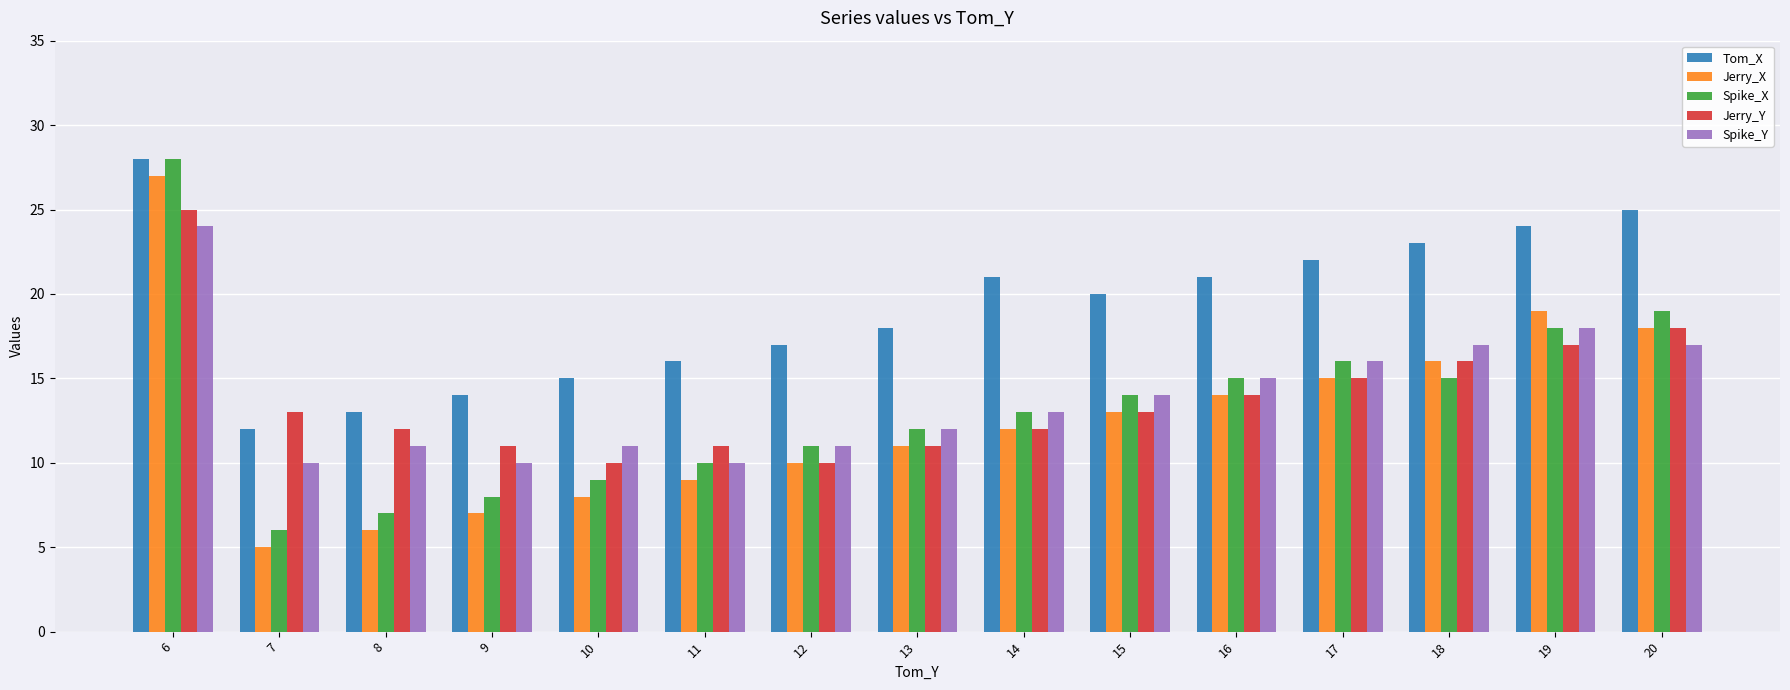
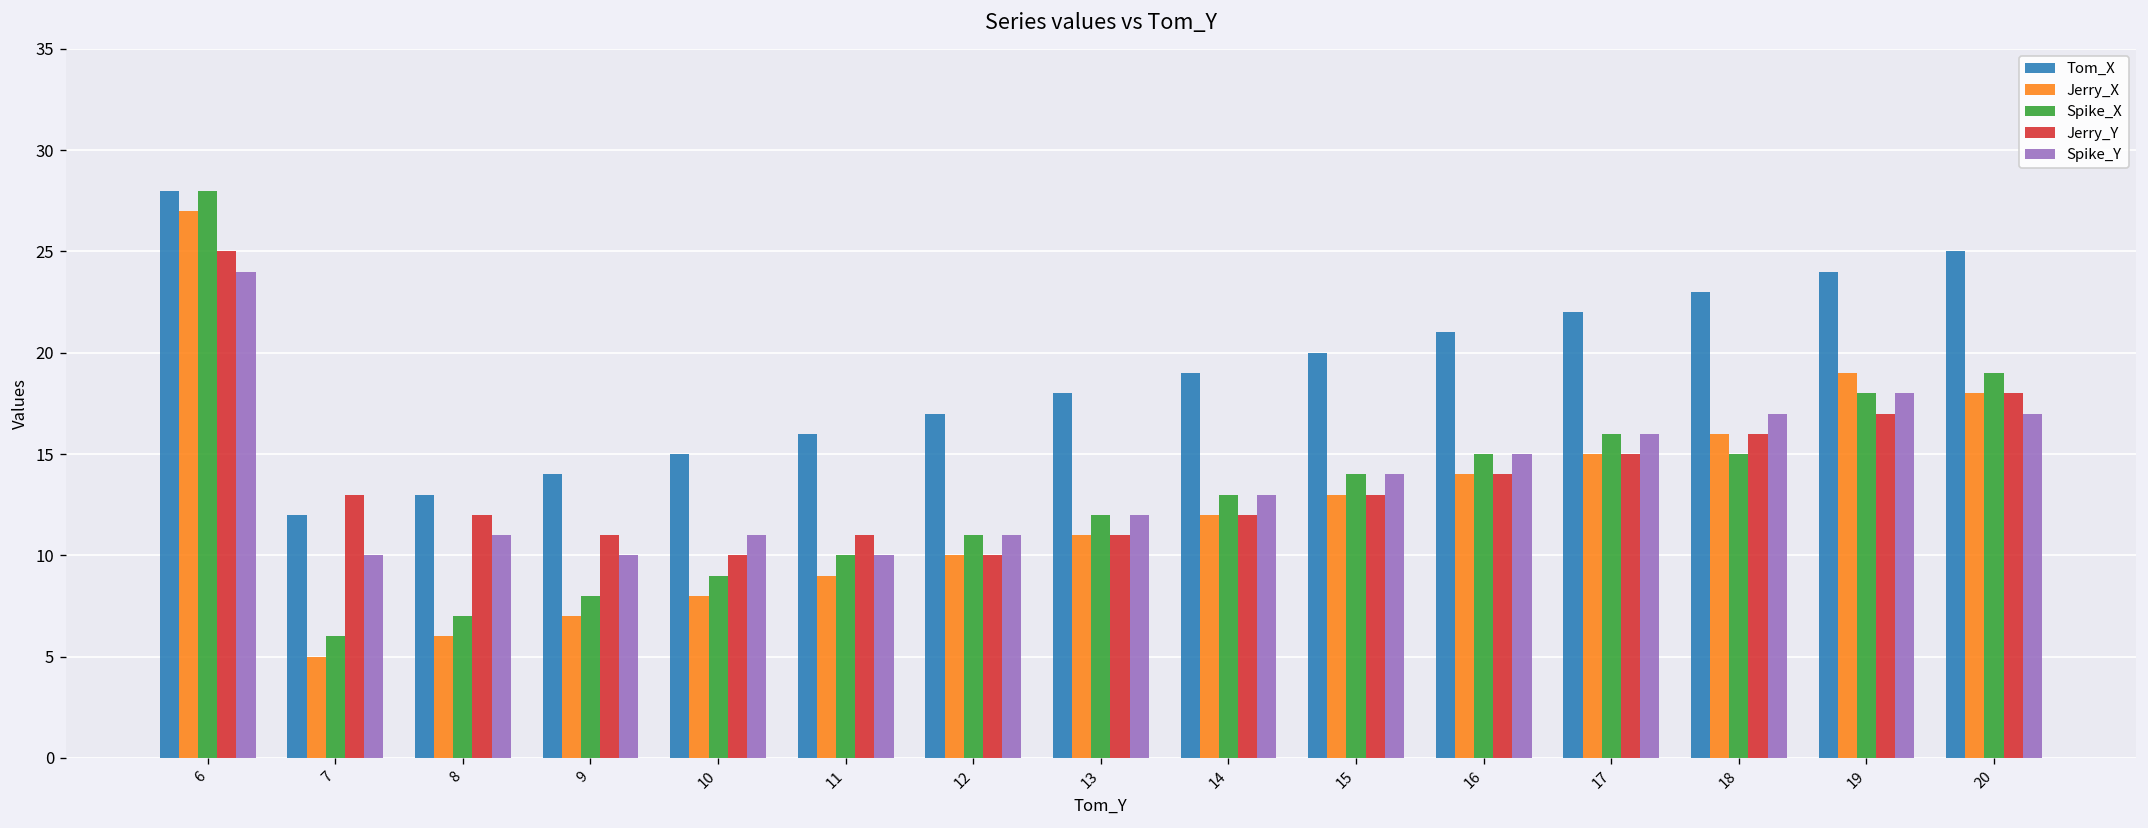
  {
    "Tom_X": {
      "6": 28,
      "7": 12,
      "8": 13,
      "9": 14,
      "10": 15,
      "11": 16,
      "12": 17,
      "13": 18,
-     "14": 21,
+     "14": 19,
      "15": 20,
      "16": 21,
      "17": 22,
      "18": 23,
      "19": 24,
      "20": 25
    },
    "Jerry_X": {
      "6": 27,
      "7": 5,
      "8": 6,
      "9": 7,
      "10": 8,
      "11": 9,
      "12": 10,
      "13": 11,
      "14": 12,
      "15": 13,
      "16": 14,
      "17": 15,
      "18": 16,
      "19": 19,
      "20": 18
    },
    "Spike_X": {
      "6": 28,
      "7": 6,
      "8": 7,
      "9": 8,
      "10": 9,
      "11": 10,
      "12": 11,
      "13": 12,
      "14": 13,
      "15": 14,
      "16": 15,
      "17": 16,
      "18": 15,
      "19": 18,
      "20": 19
    },
    "Jerry_Y": {
      "6": 25,
      "7": 13,
      "8": 12,
      "9": 11,
      "10": 10,
      "11": 11,
      "12": 10,
      "13": 11,
      "14": 12,
      "15": 13,
      "16": 14,
      "17": 15,
      "18": 16,
      "19": 17,
      "20": 18
    },
    "Spike_Y": {
      "6": 24,
      "7": 10,
      "8": 11,
      "9": 10,
      "10": 11,
      "11": 10,
      "12": 11,
      "13": 12,
      "14": 13,
      "15": 14,
      "16": 15,
      "17": 16,
      "18": 17,
      "19": 18,
      "20": 17
    }
  }
